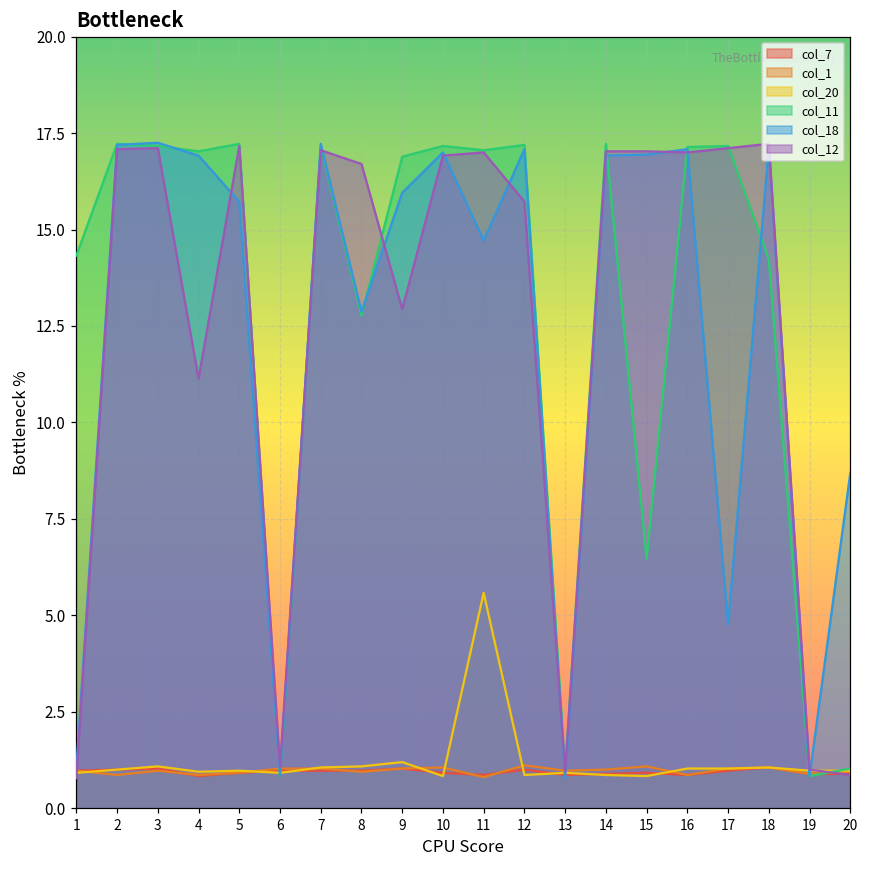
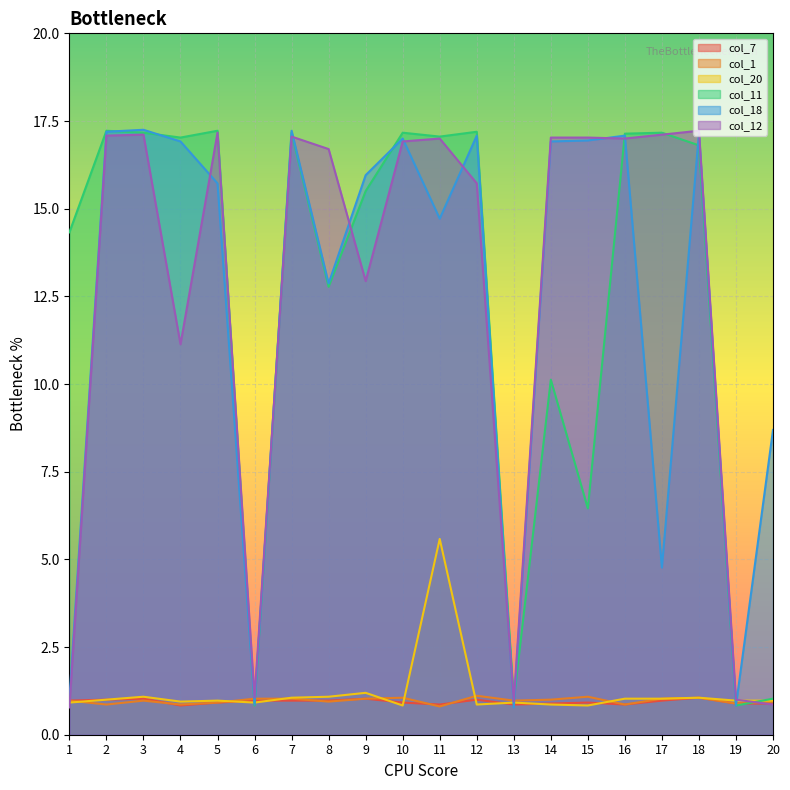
  {
    "col_11": {
      "1": 14.3,
      "4": 17.0,
      "8": 12.8,
-     "9": 16.9,
+     "9": 15.5,
      "10": 17.2,
      "12": 17.2,
-     "14": 17.2,
+     "14": 10.1,
      "15": 6.5,
-     "18": 14.2
+     "18": 16.8
    },
    "col_18": {
      "3": 17.3,
      "4": 16.9,
      "5": 15.7,
      "8": 12.9,
      "9": 16.0,
      "10": 17.0,
      "11": 14.7,
      "12": 17.1,
      "13": 0.8,
      "14": 16.9,
      "15": 16.9,
      "17": 4.8,
      "20": 8.7
    },
    "col_12": {
      "1": 0.8,
      "2": 17.1,
      "4": 11.1,
      "7": 17.1,
      "8": 16.7,
      "9": 12.9,
      "10": 16.9,
      "12": 15.7,
      "14": 17.0,
      "15": 17.0,
      "16": 17.0
    }
  }
